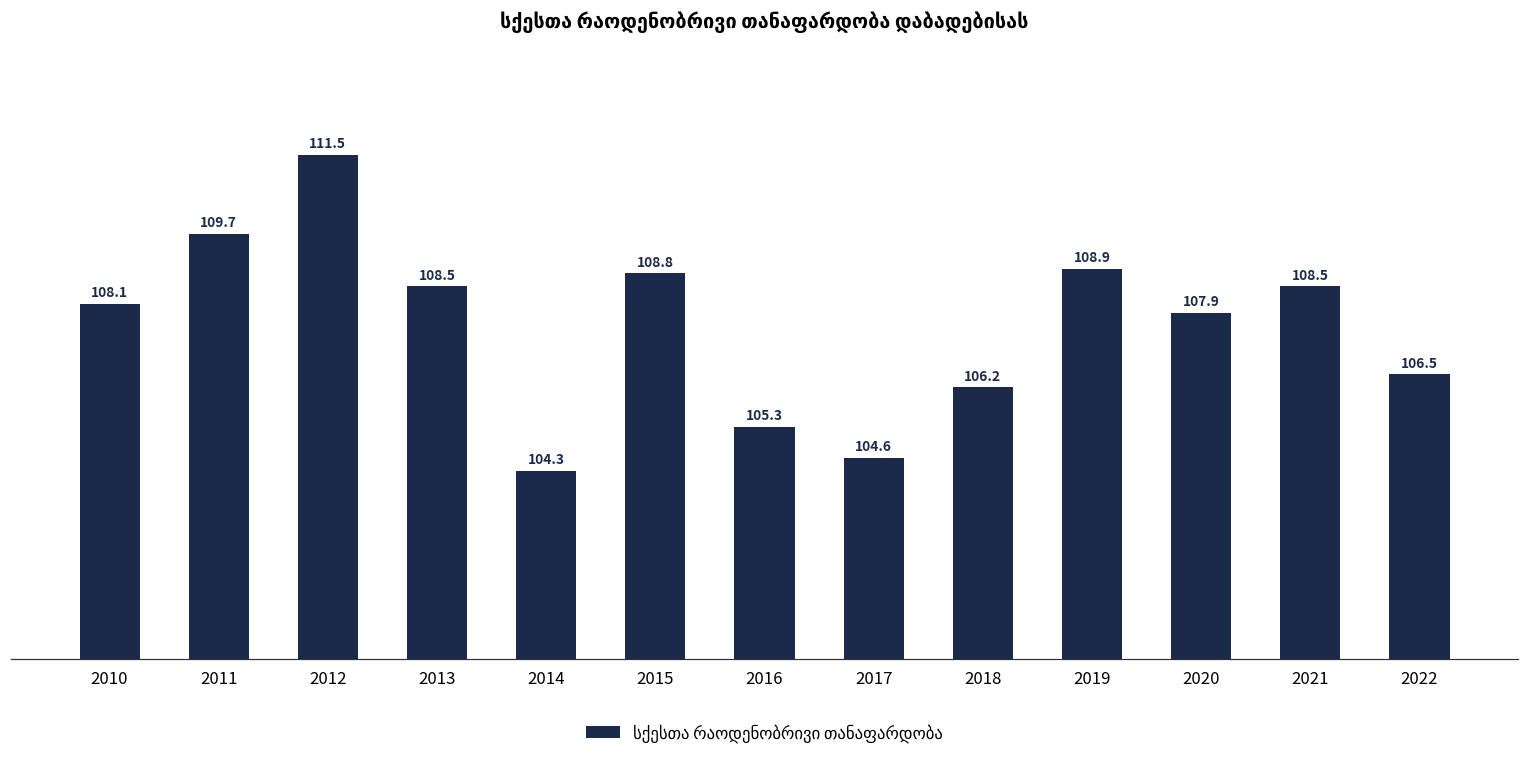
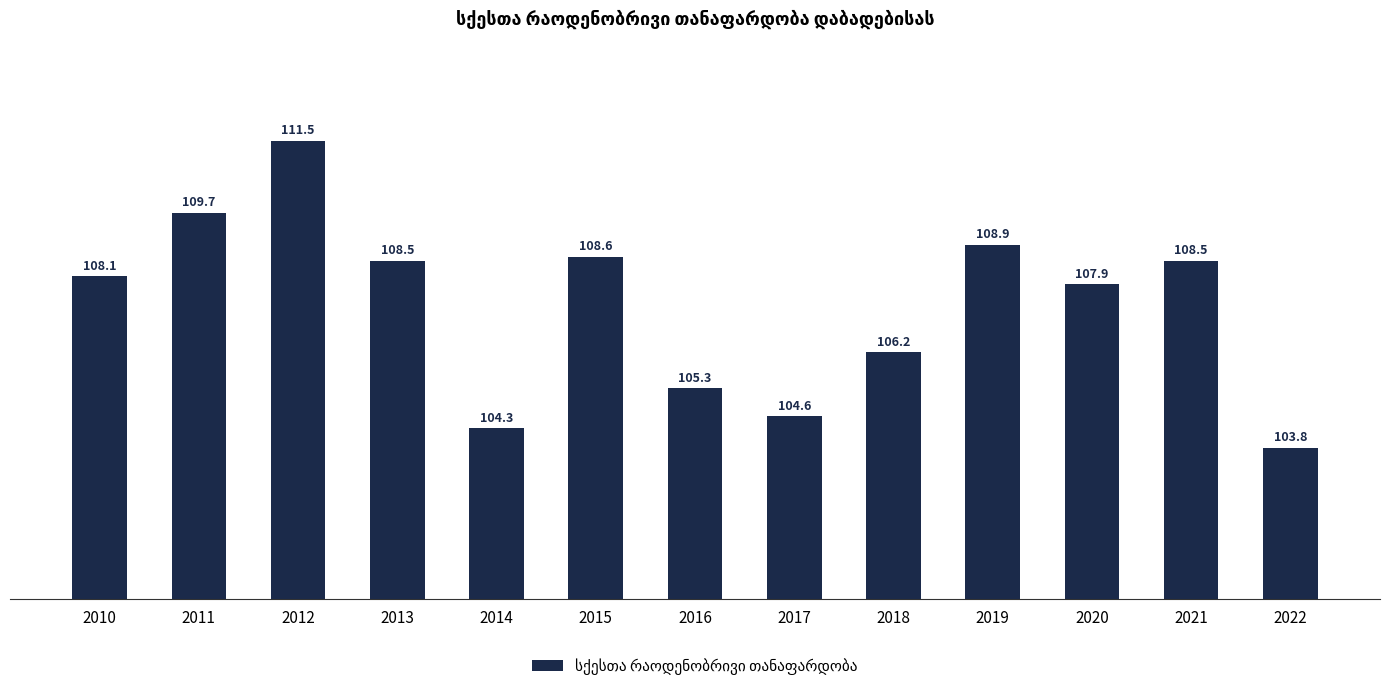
  {
    "2010": 108.1,
    "2011": 109.7,
    "2012": 111.5,
    "2013": 108.5,
    "2014": 104.3,
-   "2015": 108.8,
+   "2015": 108.6,
    "2016": 105.3,
    "2017": 104.6,
    "2018": 106.2,
    "2019": 108.9,
    "2020": 107.9,
    "2021": 108.5,
-   "2022": 106.5
+   "2022": 103.8
  }
